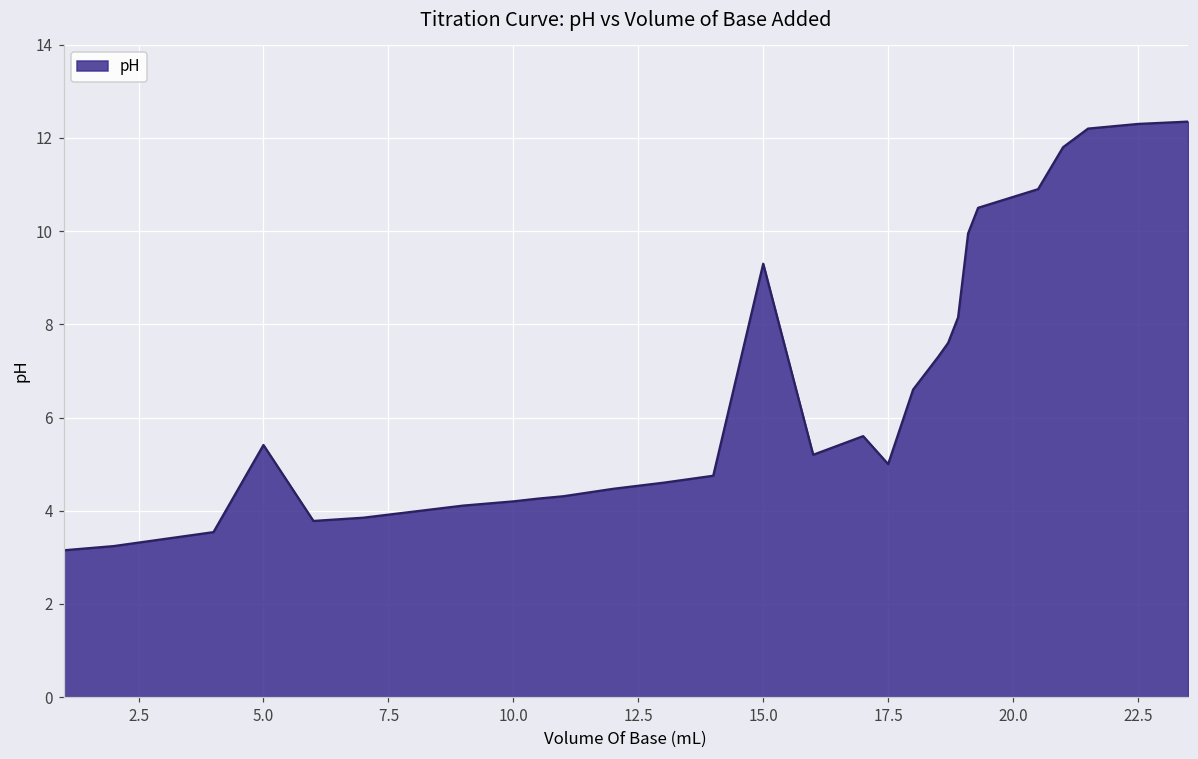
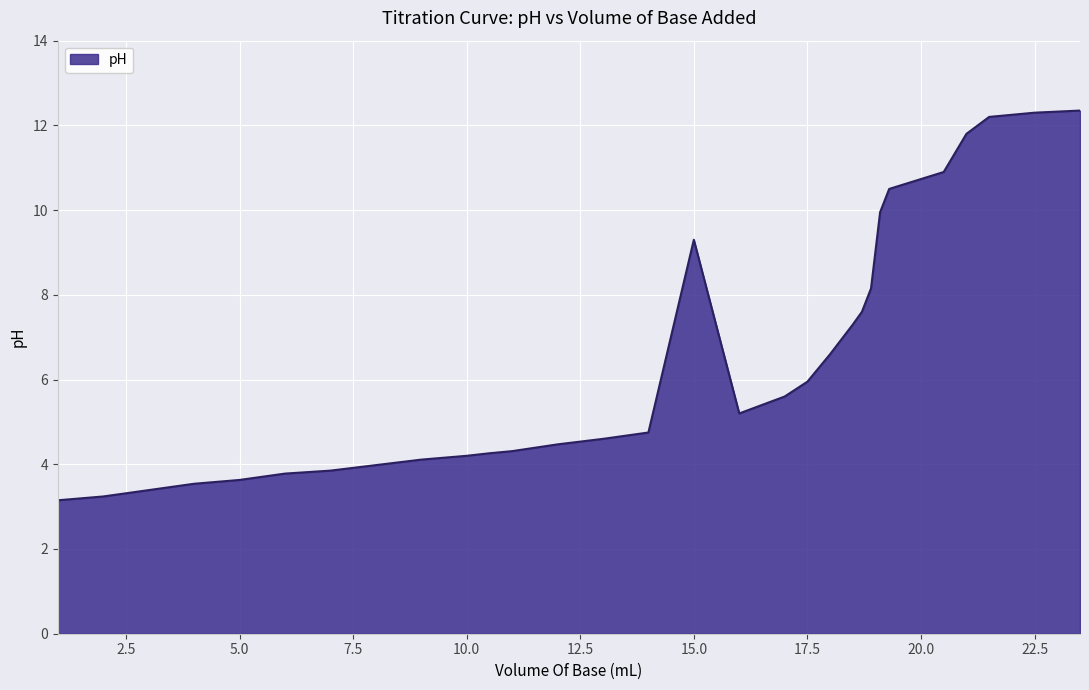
  {
-   "5.0": 5.4,
+   "5.0": 3.6,
    "10.0": 4.2,
    "15.0": 9.3,
-   "17.5": 5.0,
+   "17.5": 6.0,
    "22.5": 12.3
  }
